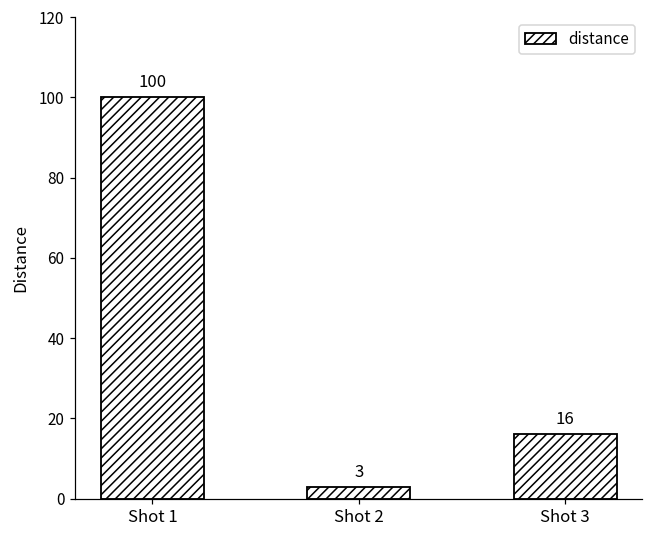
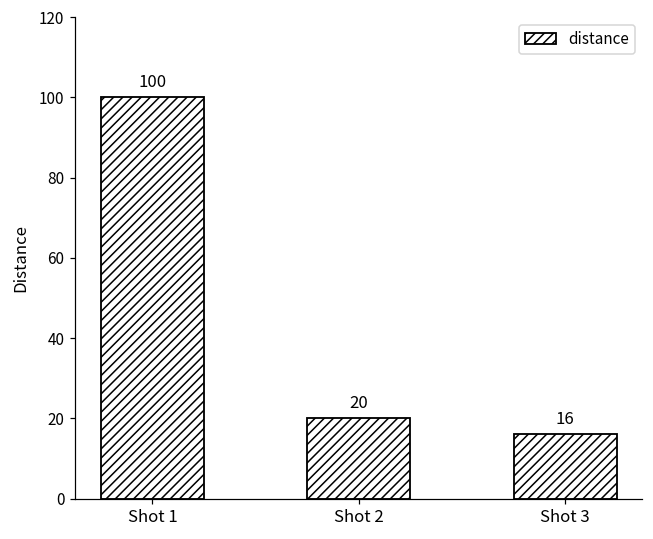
  {
    "Shot 1": 100,
-   "Shot 2": 3,
+   "Shot 2": 20,
    "Shot 3": 16
  }
